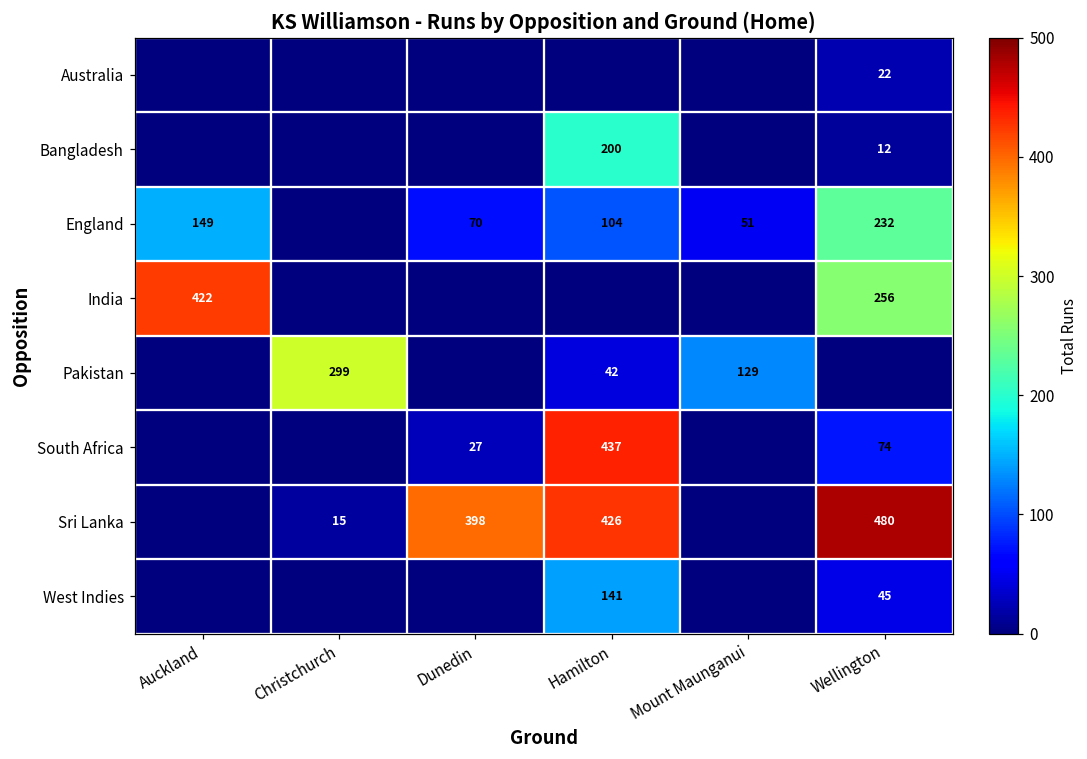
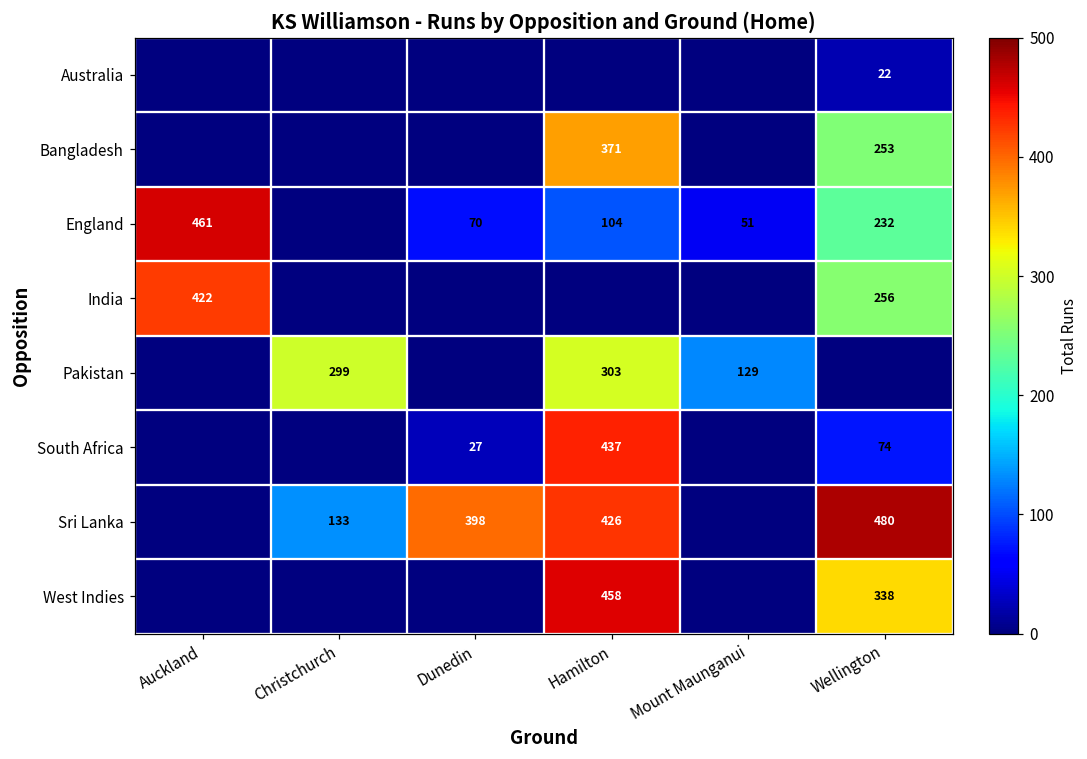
  {
    "Australia": {
      "Wellington": 22
    },
    "Bangladesh": {
-     "Hamilton": 200,
-     "Wellington": 12
+     "Hamilton": 371,
+     "Wellington": 253
    },
    "England": {
-     "Auckland": 149,
+     "Auckland": 461,
      "Dunedin": 70,
      "Hamilton": 104,
      "Mount Maunganui": 51,
      "Wellington": 232
    },
    "India": {
      "Auckland": 422,
      "Wellington": 256
    },
    "Pakistan": {
      "Christchurch": 299,
-     "Hamilton": 42,
+     "Hamilton": 303,
      "Mount Maunganui": 129
    },
    "South Africa": {
      "Dunedin": 27,
      "Hamilton": 437,
      "Wellington": 74
    },
    "Sri Lanka": {
-     "Christchurch": 15,
+     "Christchurch": 133,
      "Dunedin": 398,
      "Hamilton": 426,
      "Wellington": 480
    },
    "West Indies": {
-     "Hamilton": 141,
-     "Wellington": 45
+     "Hamilton": 458,
+     "Wellington": 338
    }
  }
